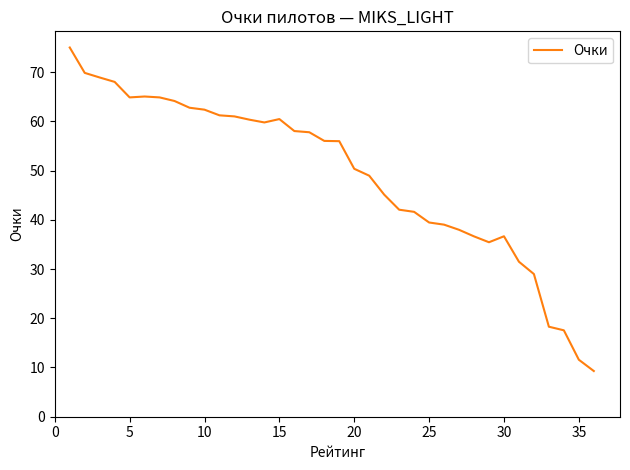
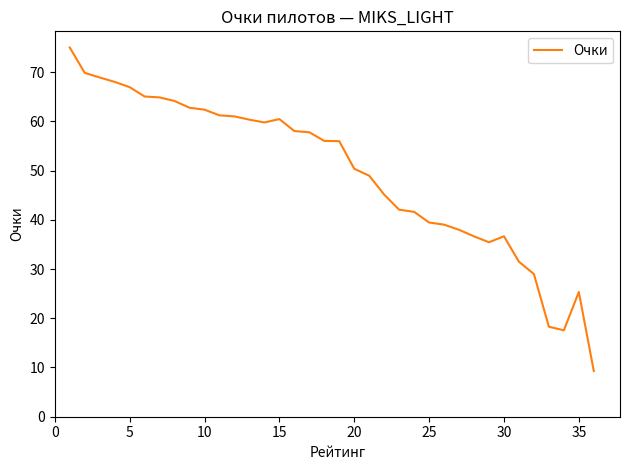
  {
-   "5": 65,
+   "5": 67,
    "10": 62,
    "15": 60,
    "20": 50,
    "25": 39,
    "30": 37,
-   "35": 12
+   "35": 25
  }
